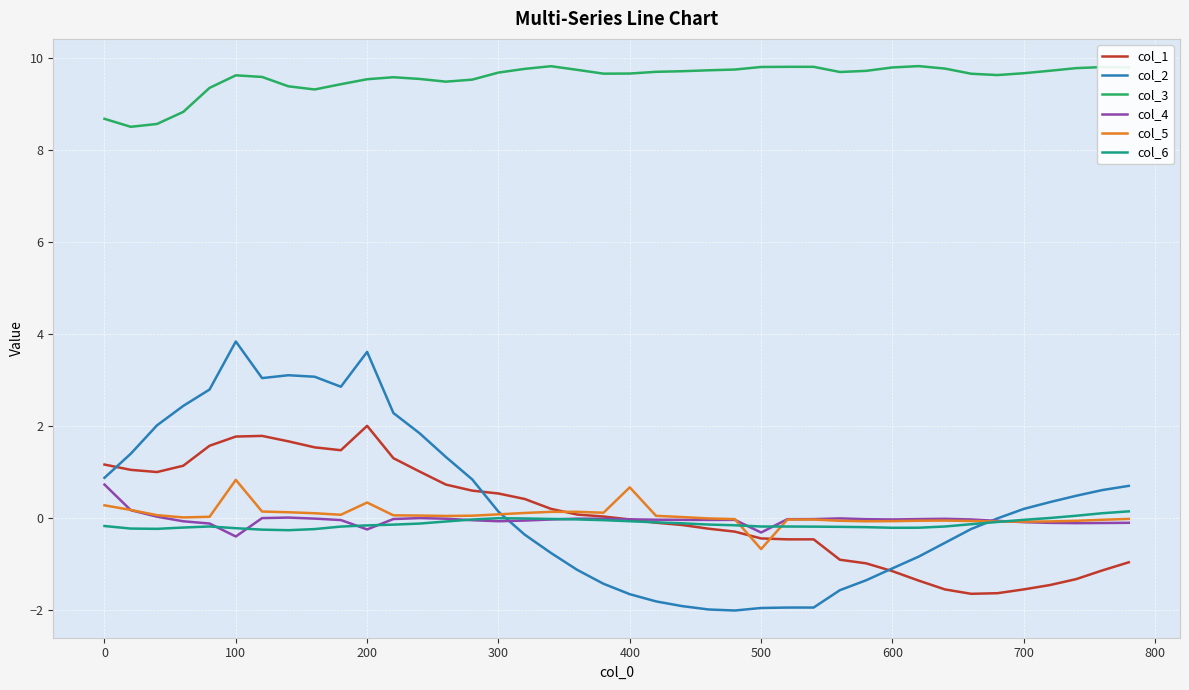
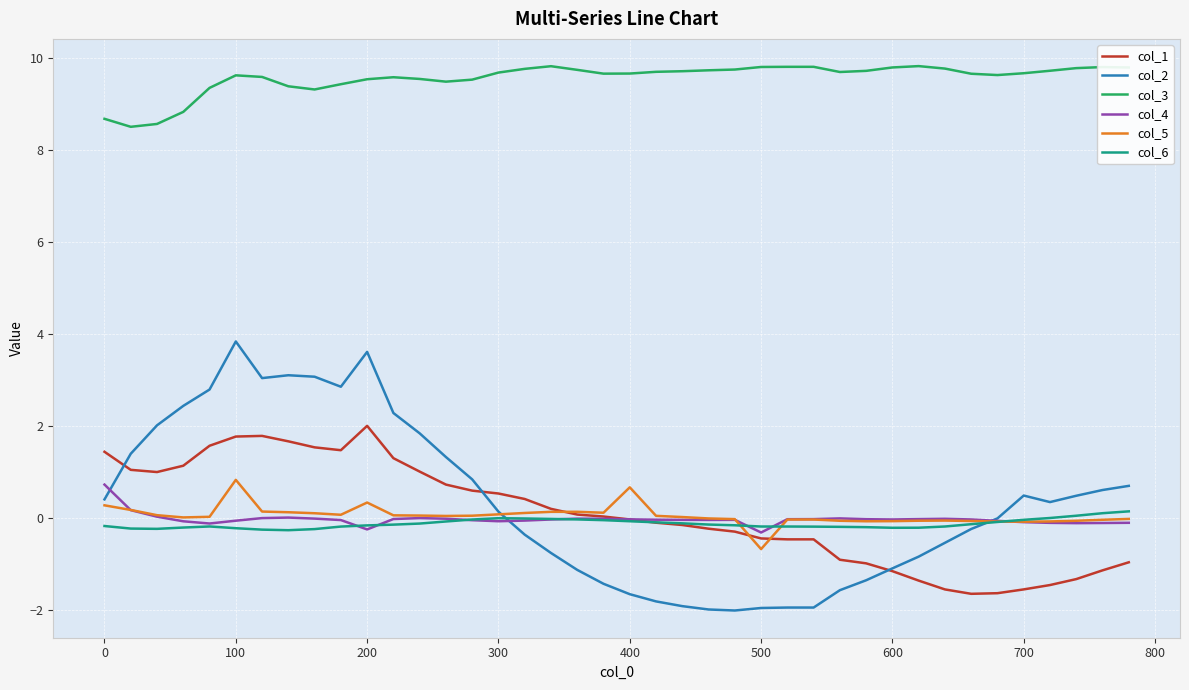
  {
    "col_1": {
-     "0": 1.2,
+     "0": 1.4,
      "100": 1.8,
      "200": 2.0,
      "300": 0.5,
      "500": -0.5,
      "600": -1.2,
      "700": -1.6
    },
    "col_2": {
-     "0": 0.9,
+     "0": 0.4,
      "100": 3.8,
      "200": 3.6,
      "300": 0.1,
      "400": -1.7,
      "500": -2.0,
      "600": -1.1,
-     "700": 0.2
+     "700": 0.5
    },
    "col_4": {
      "0": 0.7,
-     "100": -0.4,
+     "100": -0.1,
      "200": -0.3,
      "300": -0.1,
      "500": -0.3
    },
    "col_5": {
      "0": 0.3,
      "100": 0.8,
      "200": 0.3,
      "300": 0.1,
      "400": 0.7,
      "500": -0.7
    }
  }
